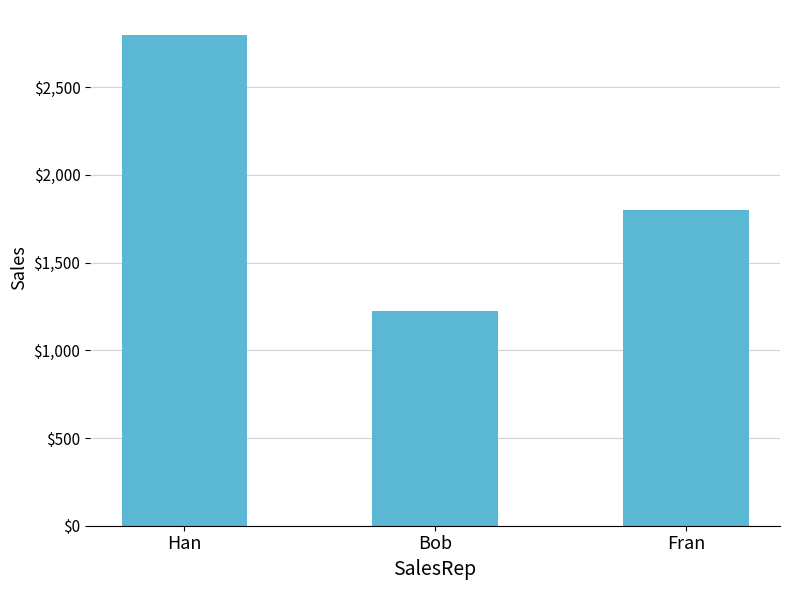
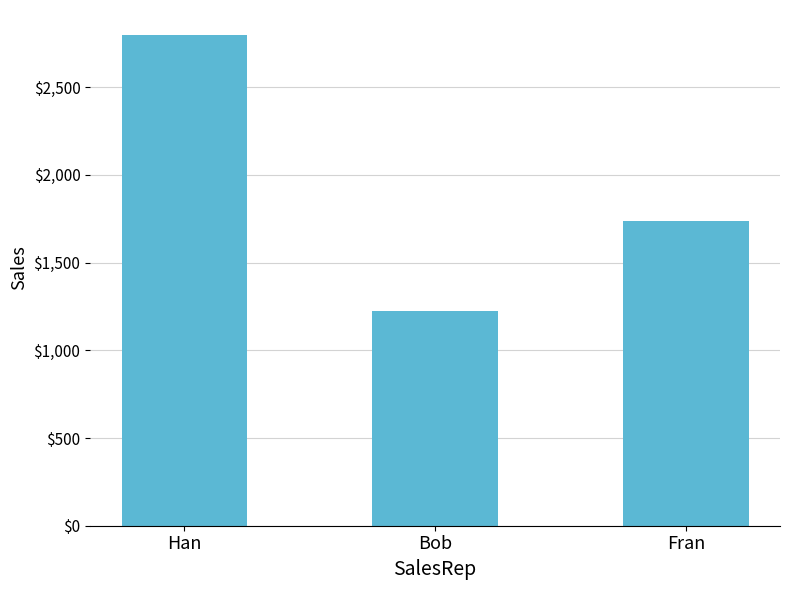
  {
    "Han": "$2,800",
    "Bob": "$1,220",
-   "Fran": "$1,800"
+   "Fran": "$1,740"
  }
